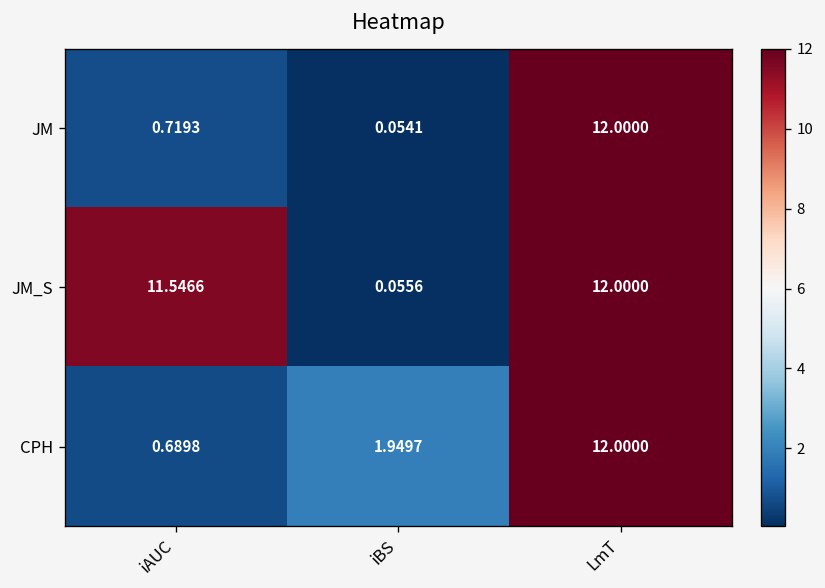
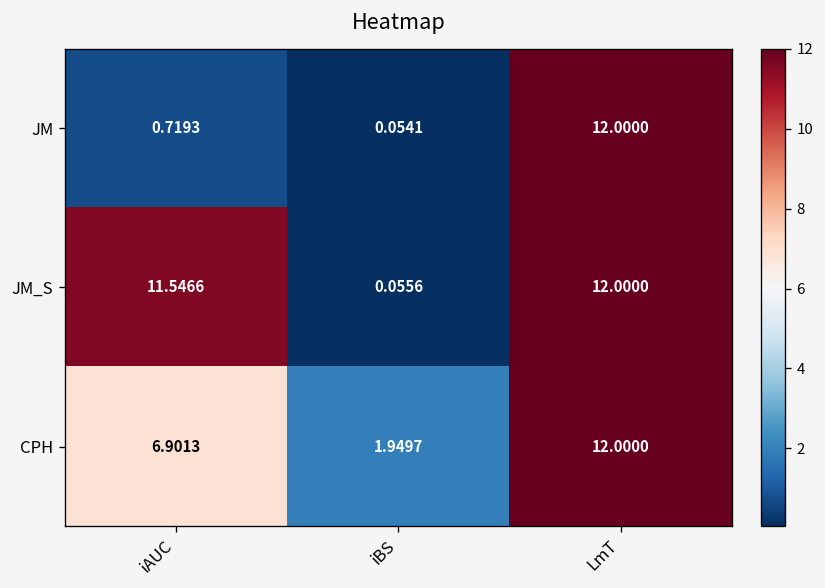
  {
    "JM": {
      "iAUC": 0.7193,
      "iBS": 0.0541,
      "LmT": 12.0000
    },
    "JM_S": {
      "iAUC": 11.5466,
      "iBS": 0.0556,
      "LmT": 12.0000
    },
    "CPH": {
-     "iAUC": 0.6898,
+     "iAUC": 6.9013,
      "iBS": 1.9497,
      "LmT": 12.0000
    }
  }
